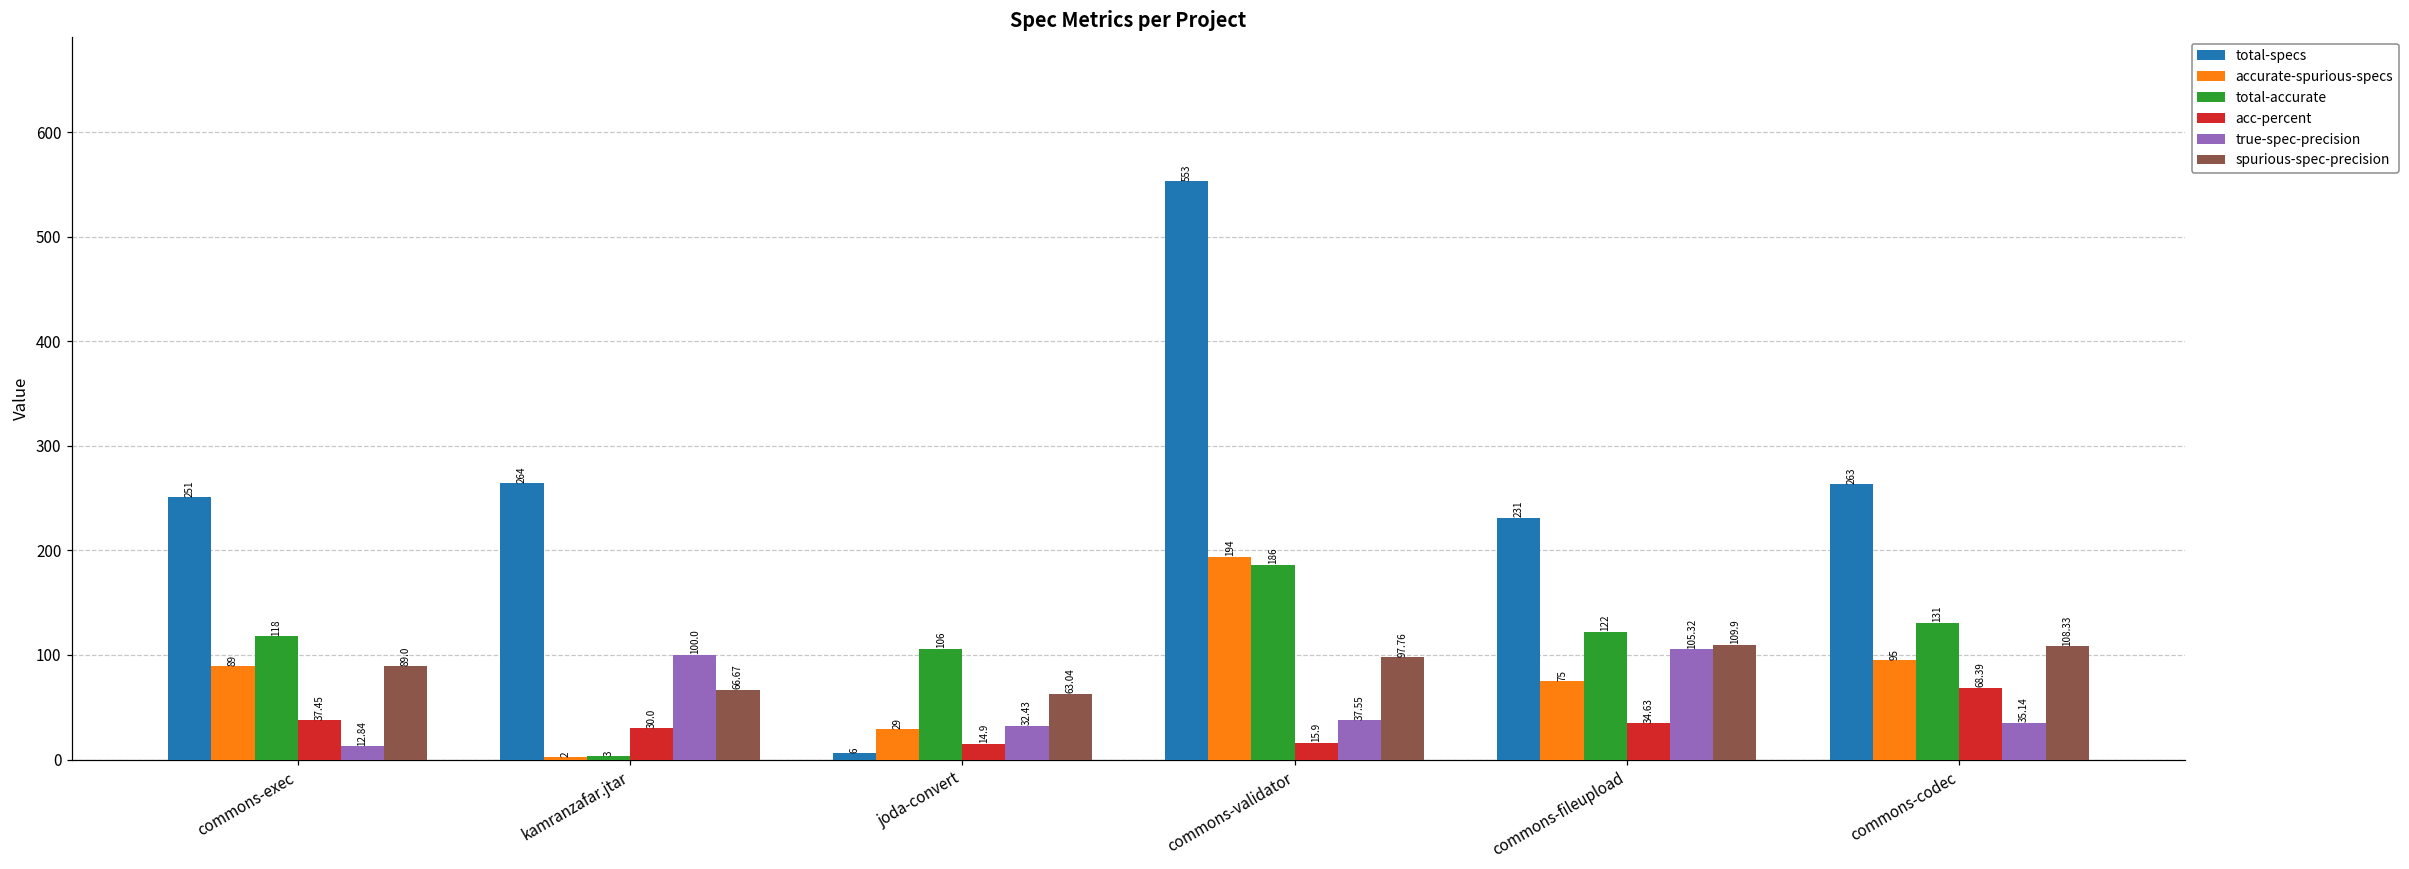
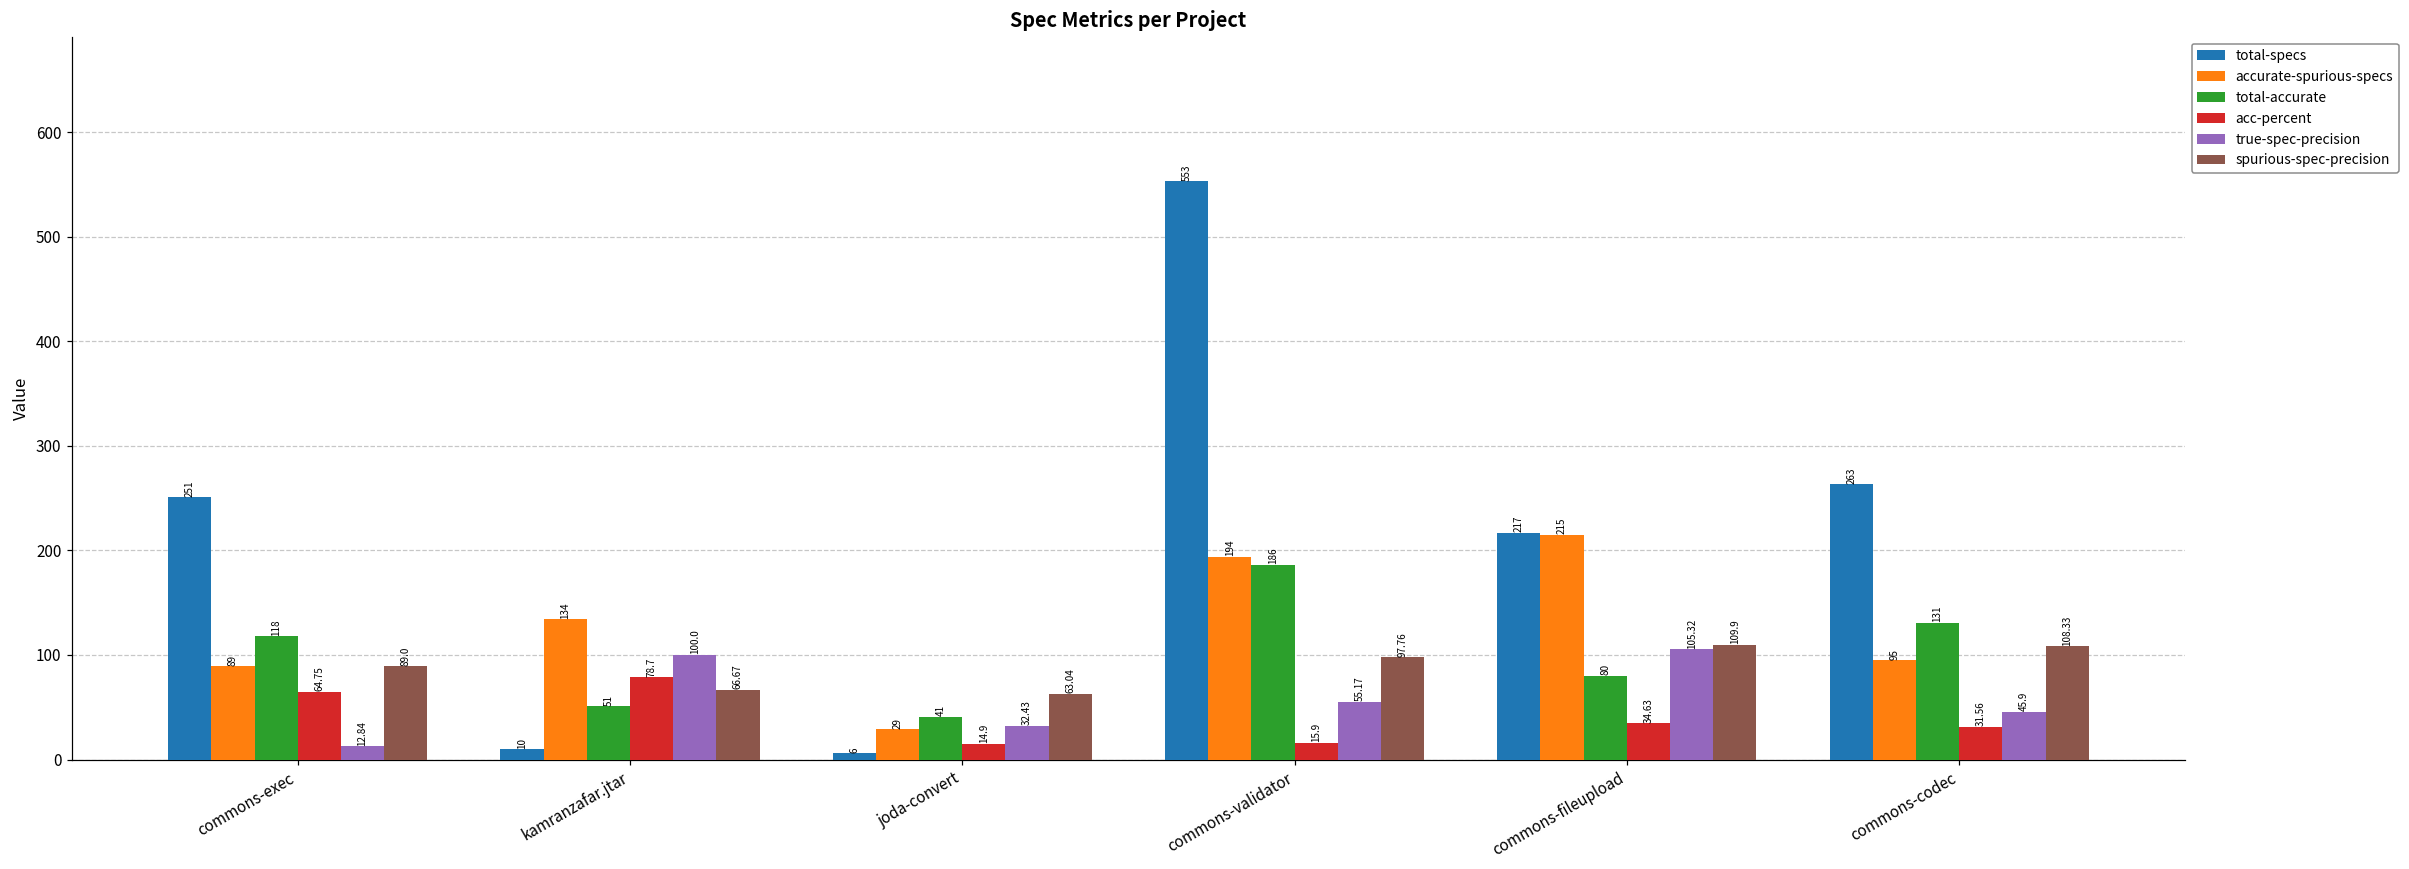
  {
    "total-specs": {
      "commons-exec": 251,
-     "kamranzafar.jtar": 264,
+     "kamranzafar.jtar": 10,
      "joda-convert": 6,
      "commons-validator": 553,
-     "commons-fileupload": 231,
+     "commons-fileupload": 217,
      "commons-codec": 263
    },
    "accurate-spurious-specs": {
      "commons-exec": 89,
-     "kamranzafar.jtar": 2,
+     "kamranzafar.jtar": 134,
      "joda-convert": 29,
      "commons-validator": 194,
-     "commons-fileupload": 75,
+     "commons-fileupload": 215,
      "commons-codec": 95
    },
    "total-accurate": {
      "commons-exec": 118,
-     "kamranzafar.jtar": 3,
-     "joda-convert": 106,
+     "kamranzafar.jtar": 51,
+     "joda-convert": 41,
      "commons-validator": 186,
-     "commons-fileupload": 122,
+     "commons-fileupload": 80,
      "commons-codec": 131
    },
    "acc-percent": {
-     "commons-exec": 37.45,
-     "kamranzafar.jtar": 30.0,
+     "commons-exec": 64.75,
+     "kamranzafar.jtar": 78.7,
      "joda-convert": 14.9,
      "commons-validator": 15.9,
      "commons-fileupload": 34.63,
-     "commons-codec": 68.39
+     "commons-codec": 31.56
    },
    "true-spec-precision": {
      "commons-exec": 12.84,
      "kamranzafar.jtar": 100.0,
      "joda-convert": 32.43,
-     "commons-validator": 37.55,
+     "commons-validator": 55.17,
      "commons-fileupload": 105.32,
-     "commons-codec": 35.14
+     "commons-codec": 45.9
    },
    "spurious-spec-precision": {
      "commons-exec": 89.0,
      "kamranzafar.jtar": 66.67,
      "joda-convert": 63.04,
      "commons-validator": 97.76,
      "commons-fileupload": 109.9,
      "commons-codec": 108.33
    }
  }
